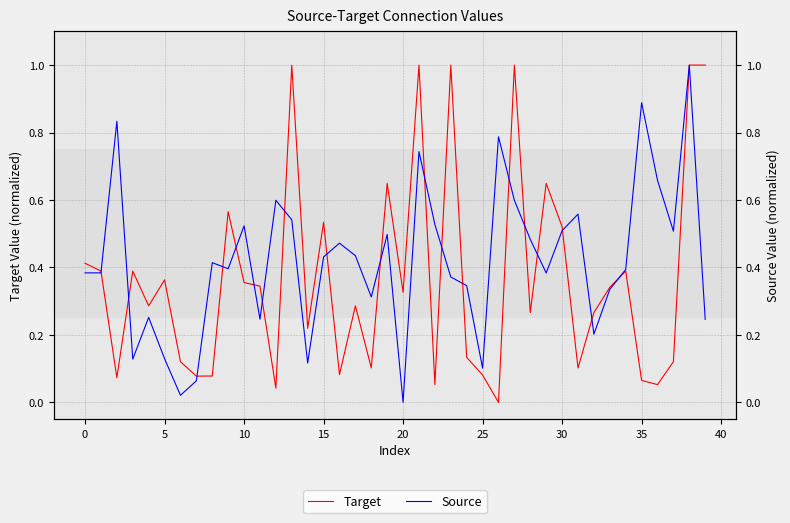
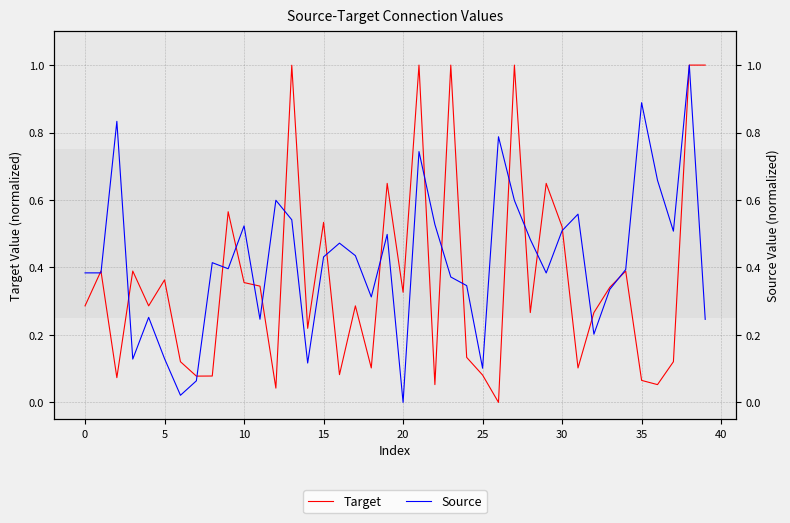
  {
    "Target": {
-     "0": 0.41,
+     "0": 0.29,
      "5": 0.36,
      "10": 0.36,
      "15": 0.53,
      "20": 0.33,
      "25": 0.08,
      "30": 0.52,
      "35": 0.07
    },
    "Source": {
      "0": 0.38,
      "5": 0.13,
      "10": 0.52,
      "15": 0.43,
      "20": 0.00,
      "25": 0.10,
      "30": 0.51,
      "35": 0.89
    }
  }
